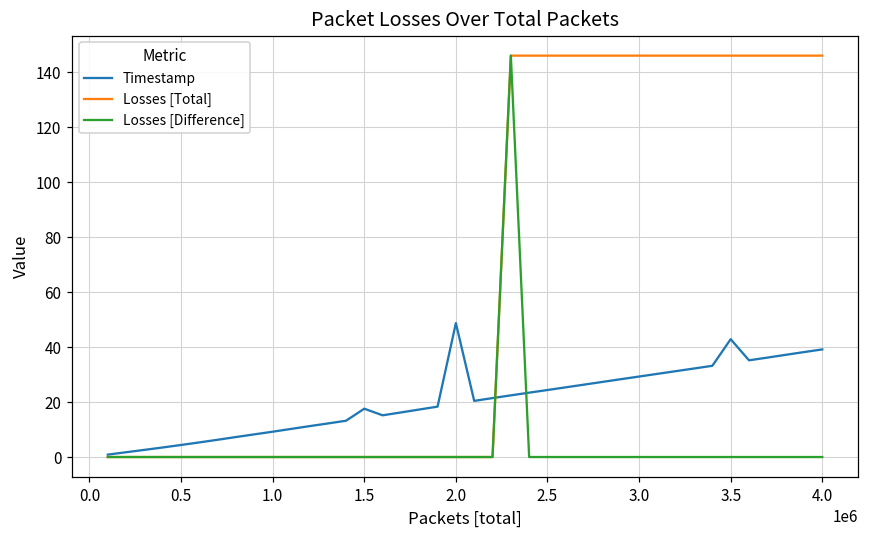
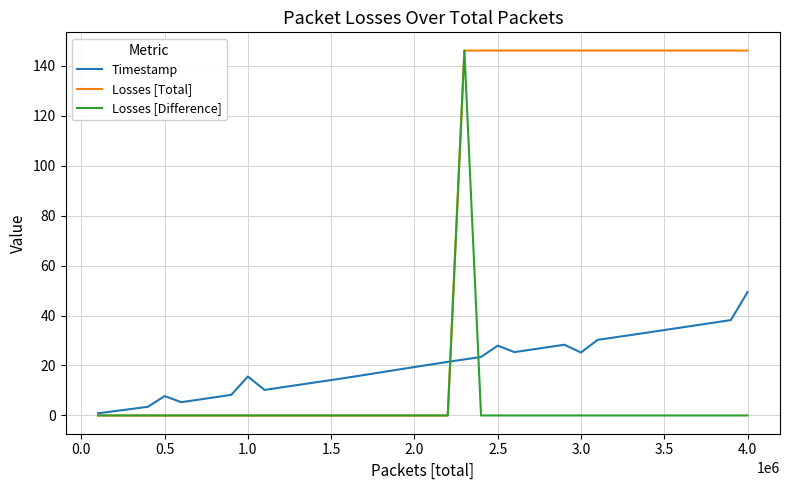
  {
    "Timestamp": {
-     "0.5": 4,
-     "1.0": 9,
-     "1.5": 18,
-     "2.0": 49,
-     "2.5": 24,
-     "3.0": 29,
-     "3.5": 43,
-     "4.0": 39
+     "0.5": 8,
+     "1.0": 16,
+     "1.5": 14,
+     "2.0": 19,
+     "2.5": 28,
+     "3.0": 25,
+     "3.5": 34,
+     "4.0": 49
    },
    "Losses [Total]": {
      "2.5": 146,
      "3.0": 146,
      "3.5": 146,
      "4.0": 146
    },
    "Losses [Difference]": {
      "2.5": 0,
      "3.0": 0,
      "3.5": 0,
      "4.0": 0
    }
  }
